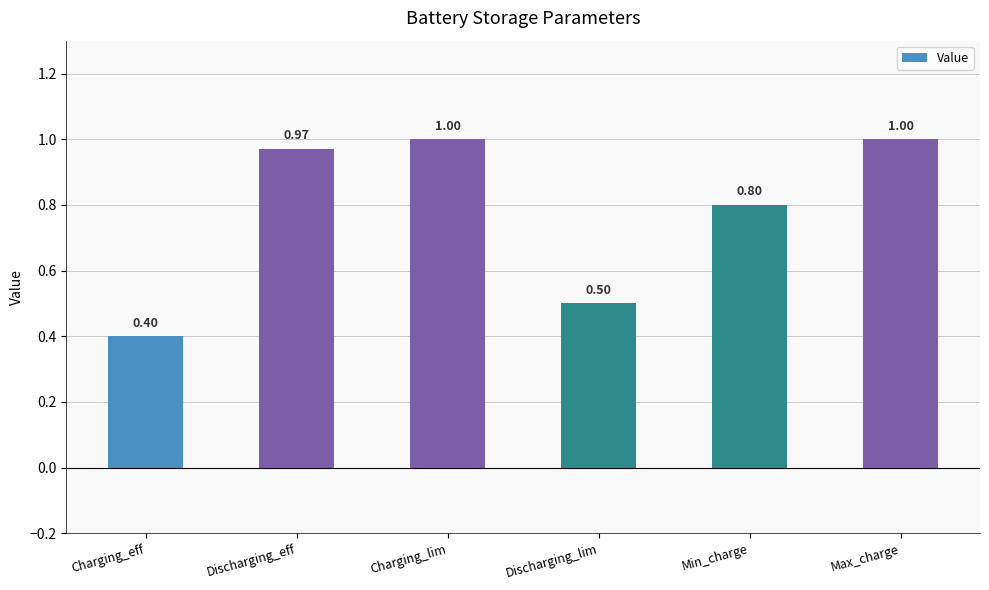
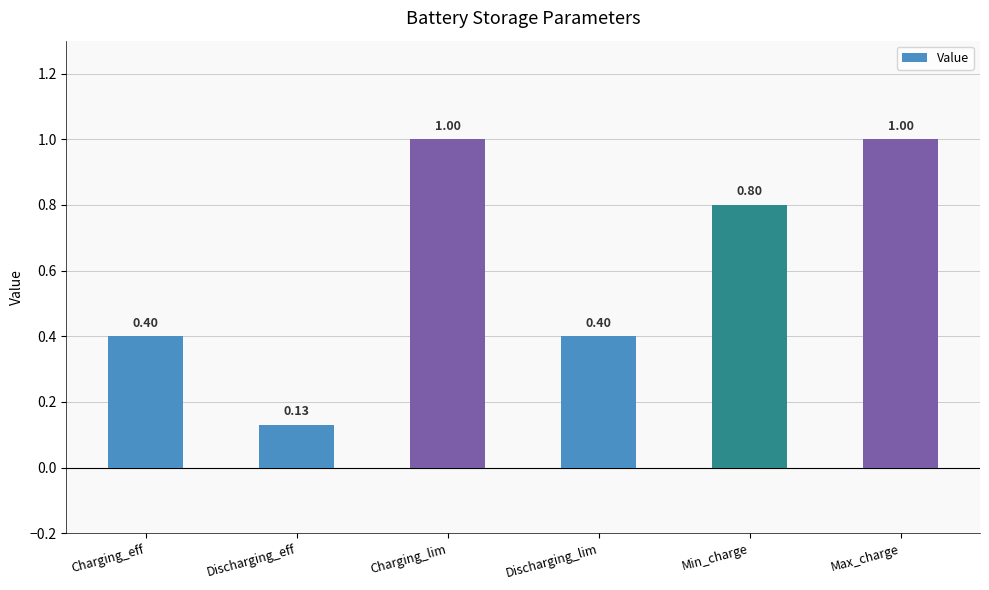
  {
    "Charging_eff": 0.40,
-   "Discharging_eff": 0.97,
+   "Discharging_eff": 0.13,
    "Charging_lim": 1.00,
-   "Discharging_lim": 0.50,
+   "Discharging_lim": 0.40,
    "Min_charge": 0.80,
    "Max_charge": 1.00
  }
